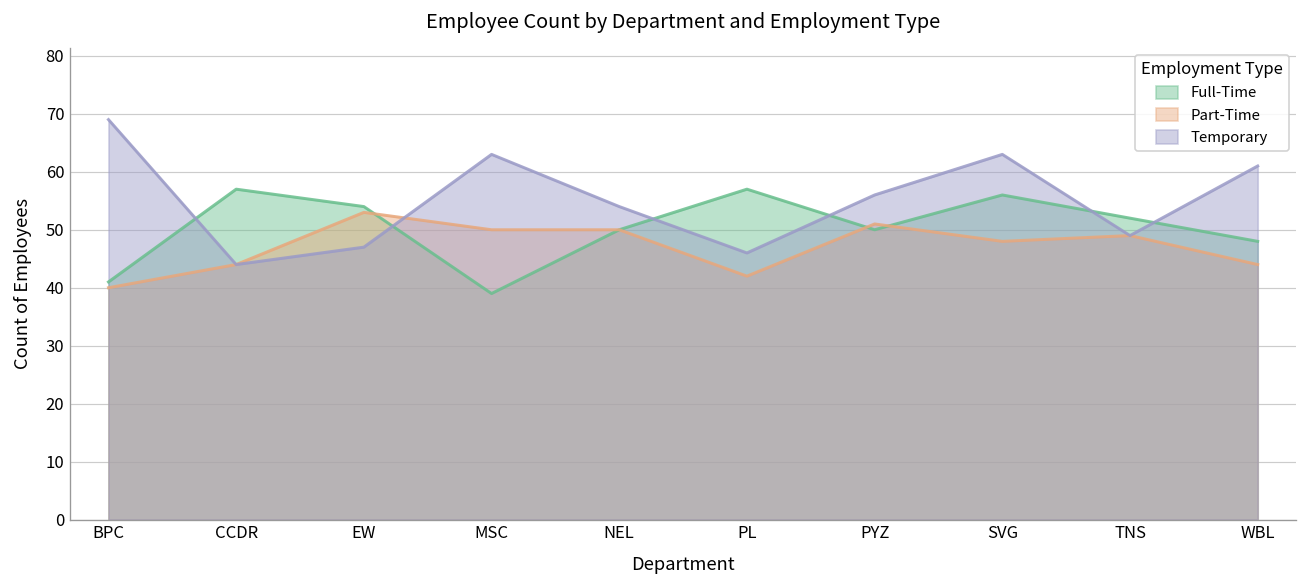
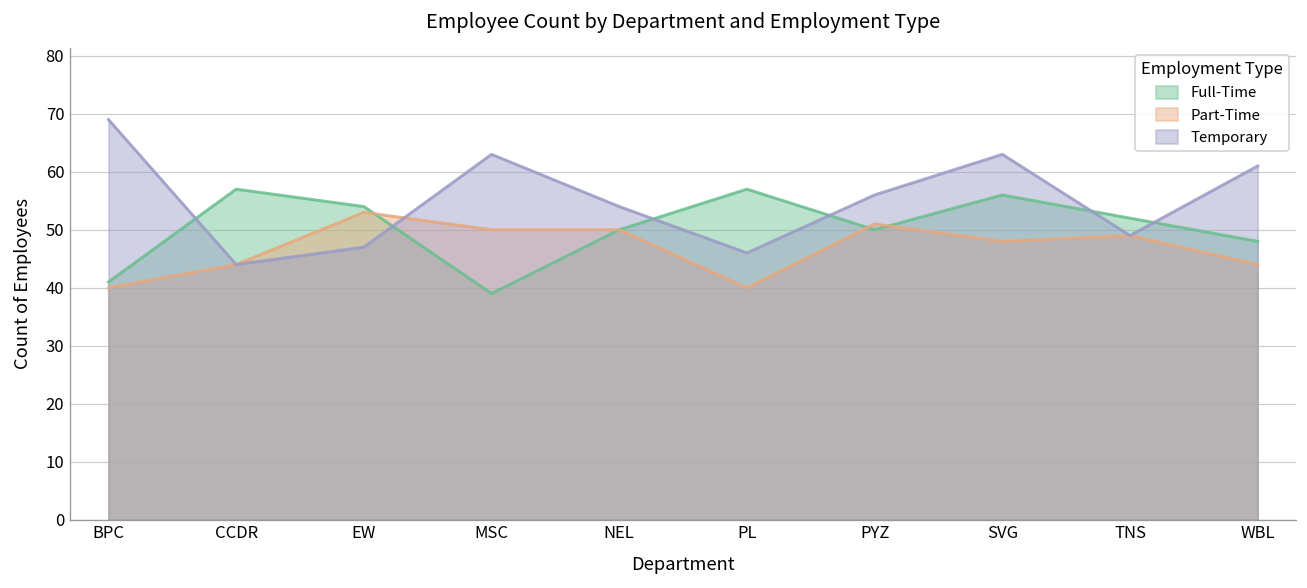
  {
    "Part-Time": {
      "BPC": 40,
      "EW": 53,
      "MSC": 50,
-     "PL": 42,
+     "PL": 40,
      "PYZ": 51,
      "SVG": 48,
      "WBL": 44
    }
  }
